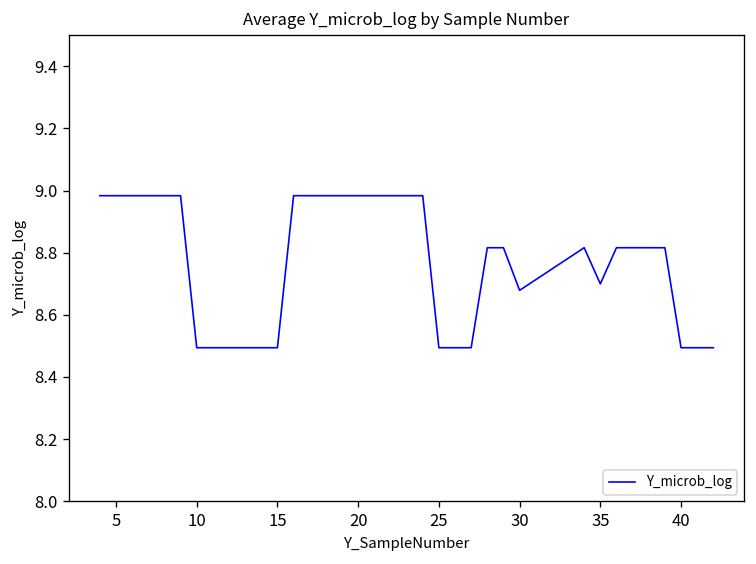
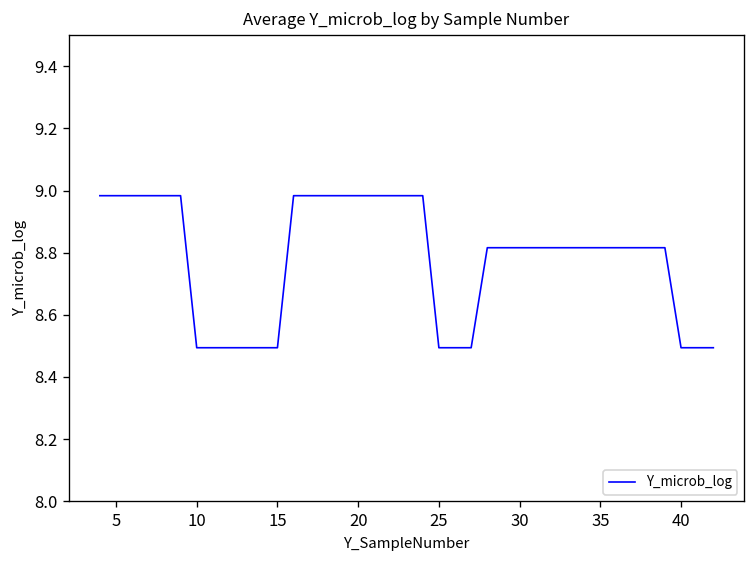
  {
    "5": 8.98,
    "10": 8.49,
    "15": 8.49,
    "20": 8.98,
    "25": 8.49,
-   "30": 8.68,
-   "35": 8.70,
+   "30": 8.82,
+   "35": 8.82,
    "40": 8.49
  }
